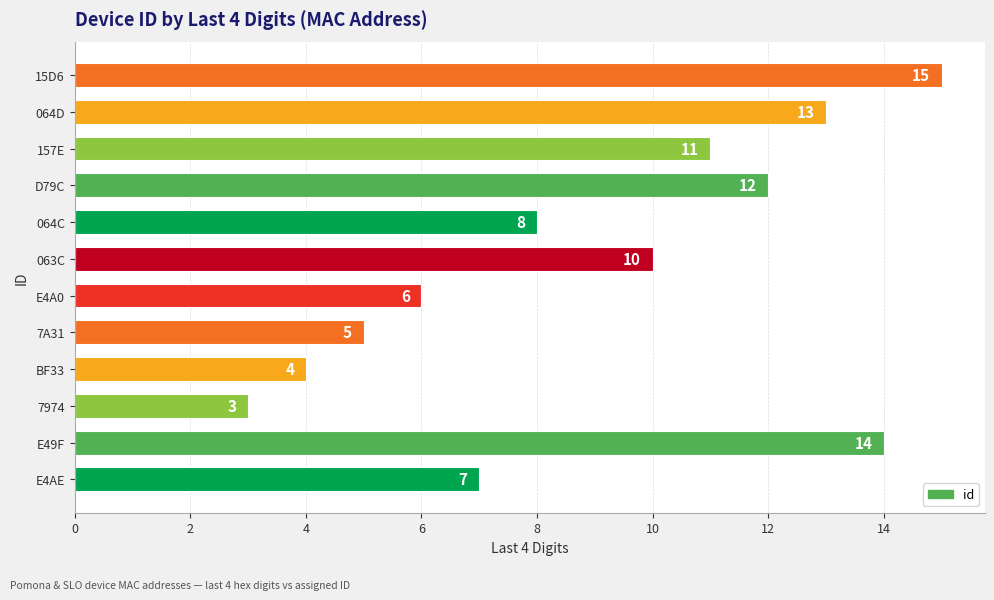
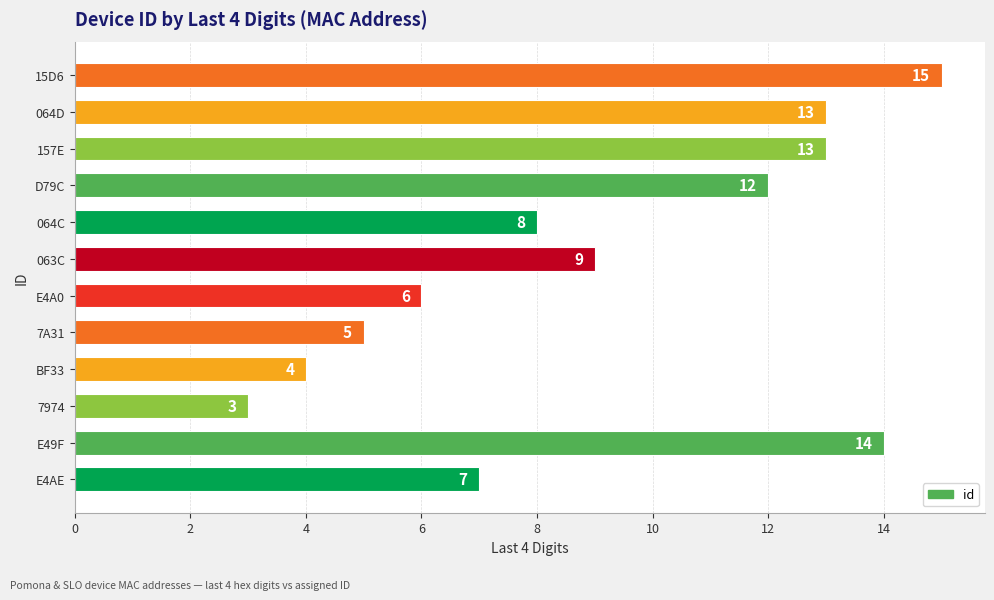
  {
    "15D6": 15,
    "064D": 13,
-   "157E": 11,
+   "157E": 13,
    "D79C": 12,
    "064C": 8,
-   "063C": 10,
+   "063C": 9,
    "E4A0": 6,
    "7A31": 5,
    "BF33": 4,
    "7974": 3,
    "E49F": 14,
    "E4AE": 7
  }
